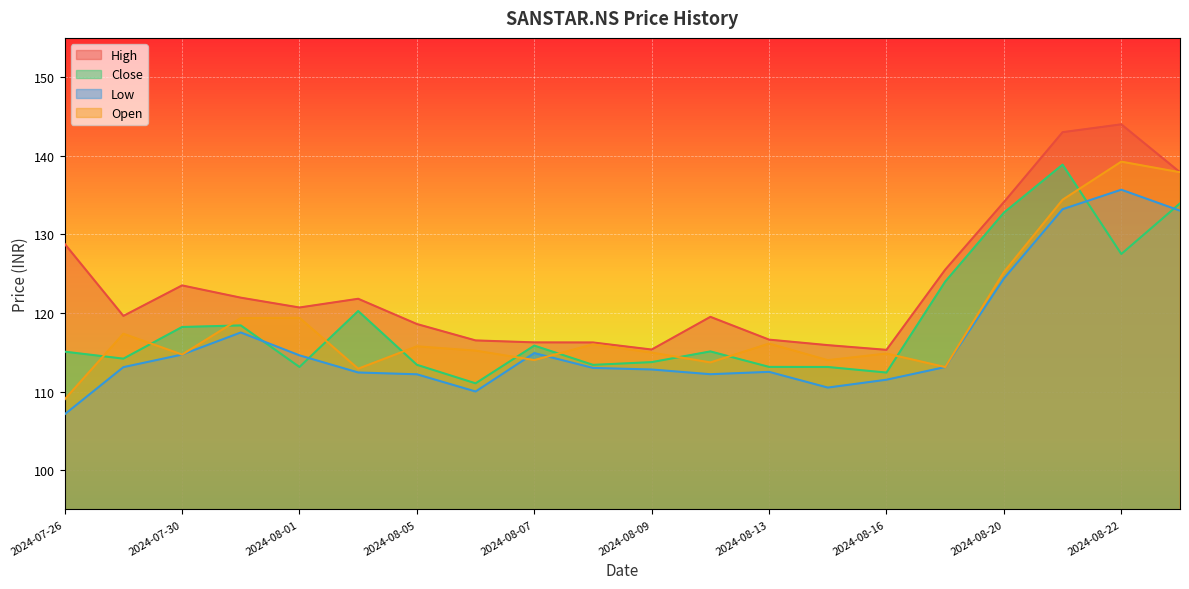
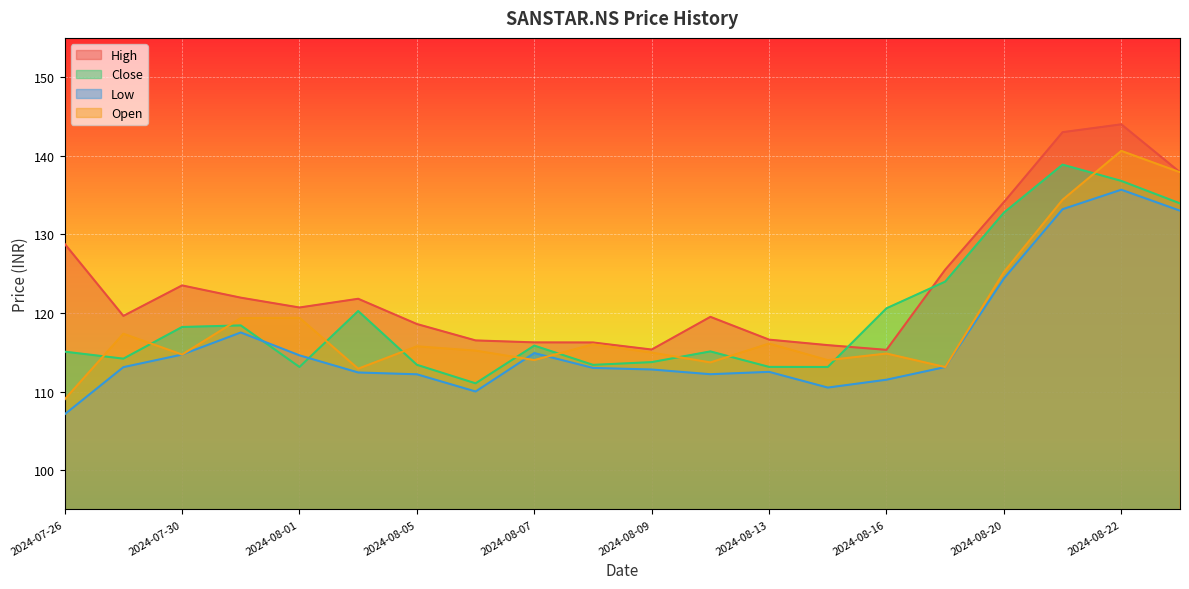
  {
    "High": {
      "2024-07-26": 129,
      "2024-07-30": 124,
      "2024-08-01": 121,
      "2024-08-05": 119,
      "2024-08-07": 116,
      "2024-08-09": 115,
      "2024-08-13": 117,
      "2024-08-16": 115,
      "2024-08-20": 134,
      "2024-08-22": 144
    },
    "Close": {
      "2024-07-26": 115,
      "2024-07-30": 118,
      "2024-08-01": 113,
      "2024-08-05": 113,
      "2024-08-07": 116,
      "2024-08-09": 114,
      "2024-08-13": 113,
-     "2024-08-16": 112,
+     "2024-08-16": 121,
      "2024-08-20": 133,
-     "2024-08-22": 127
+     "2024-08-22": 137
    },
    "Low": {
      "2024-07-26": 107,
      "2024-08-01": 115,
      "2024-08-05": 112,
      "2024-08-07": 115,
      "2024-08-09": 113,
      "2024-08-13": 113,
      "2024-08-16": 112,
      "2024-08-20": 124,
      "2024-08-22": 136
    },
    "Open": {
      "2024-07-26": 109,
      "2024-08-01": 119,
      "2024-08-05": 116,
      "2024-08-07": 114,
      "2024-08-09": 115,
      "2024-08-13": 116,
      "2024-08-16": 115,
      "2024-08-20": 125,
-     "2024-08-22": 139
+     "2024-08-22": 141
    }
  }
